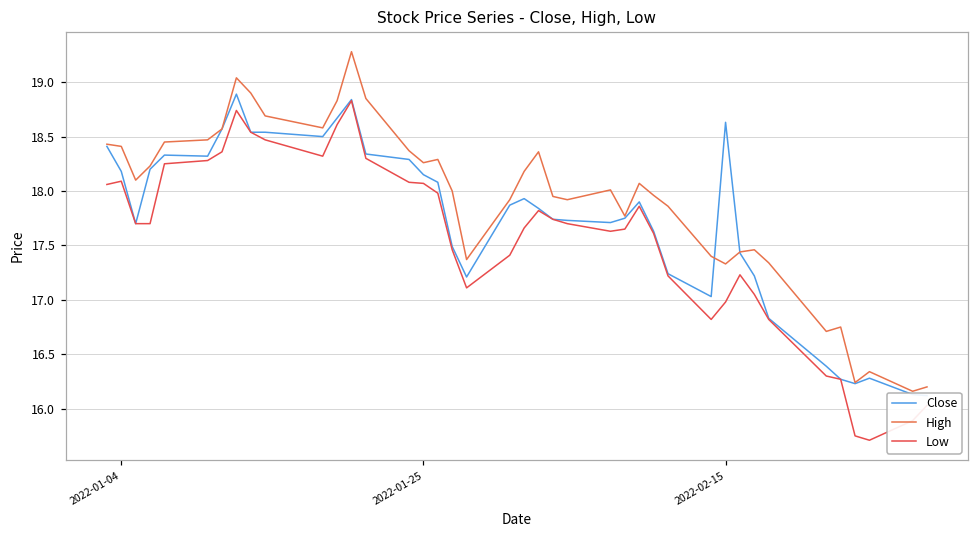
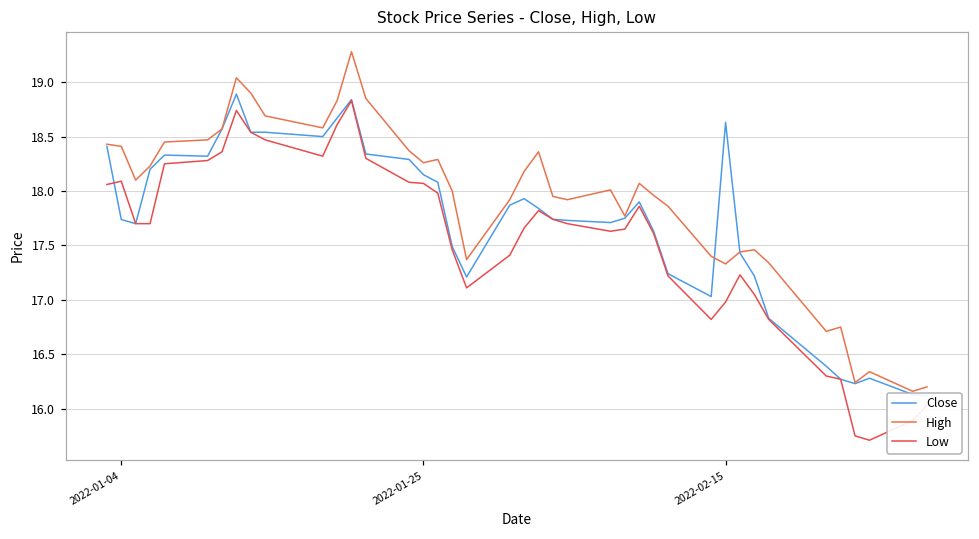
  {
    "Close": {
-     "2022-01-04": 18.2,
+     "2022-01-04": 17.7,
      "2022-01-25": 18.1,
      "2022-02-15": 18.6
    }
  }
